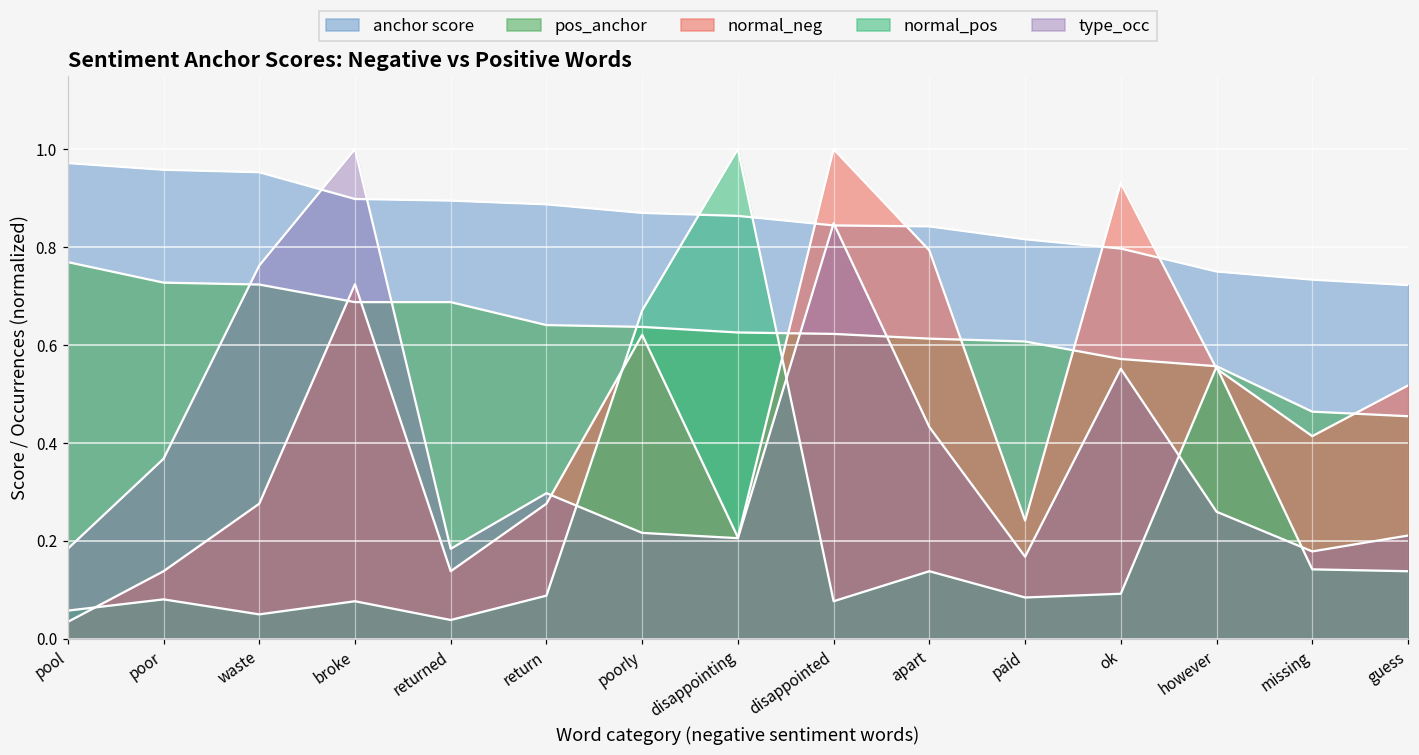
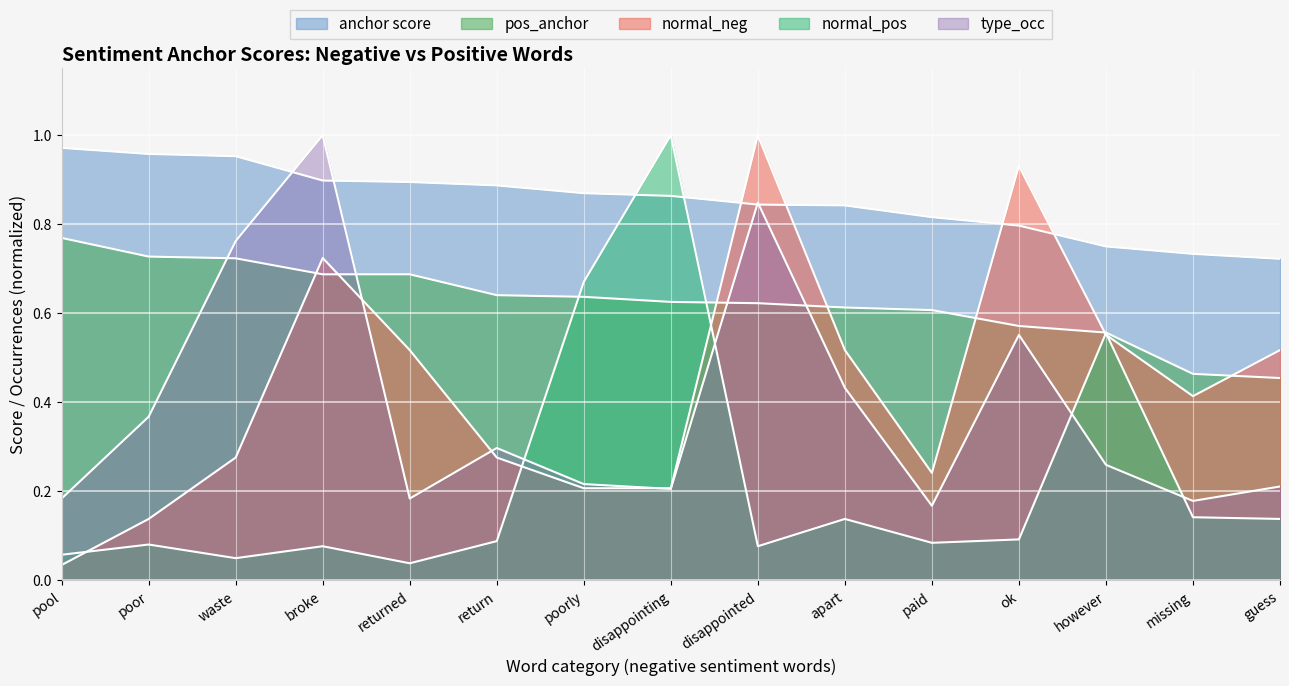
  {
    "normal_neg": {
      "pool": 0.03,
      "poor": 0.14,
      "waste": 0.28,
      "broke": 0.72,
-     "returned": 0.14,
+     "returned": 0.52,
      "return": 0.28,
-     "poorly": 0.62,
+     "poorly": 0.21,
      "disappointed": 1.00,
-     "apart": 0.79,
+     "apart": 0.52,
      "paid": 0.24,
      "ok": 0.93,
      "missing": 0.41,
      "guess": 0.52
    }
  }
